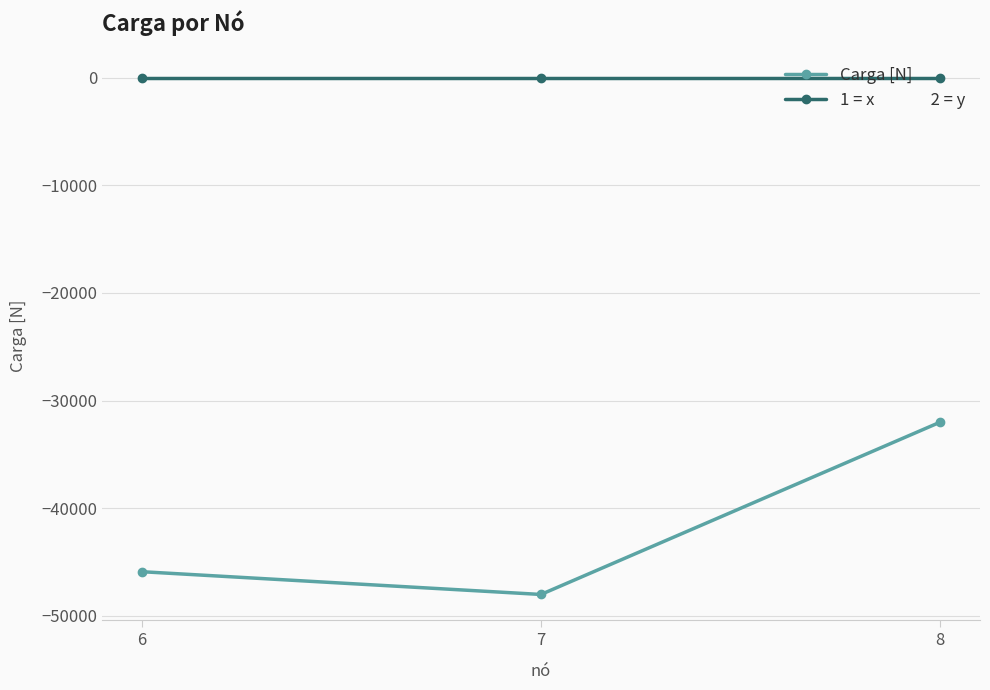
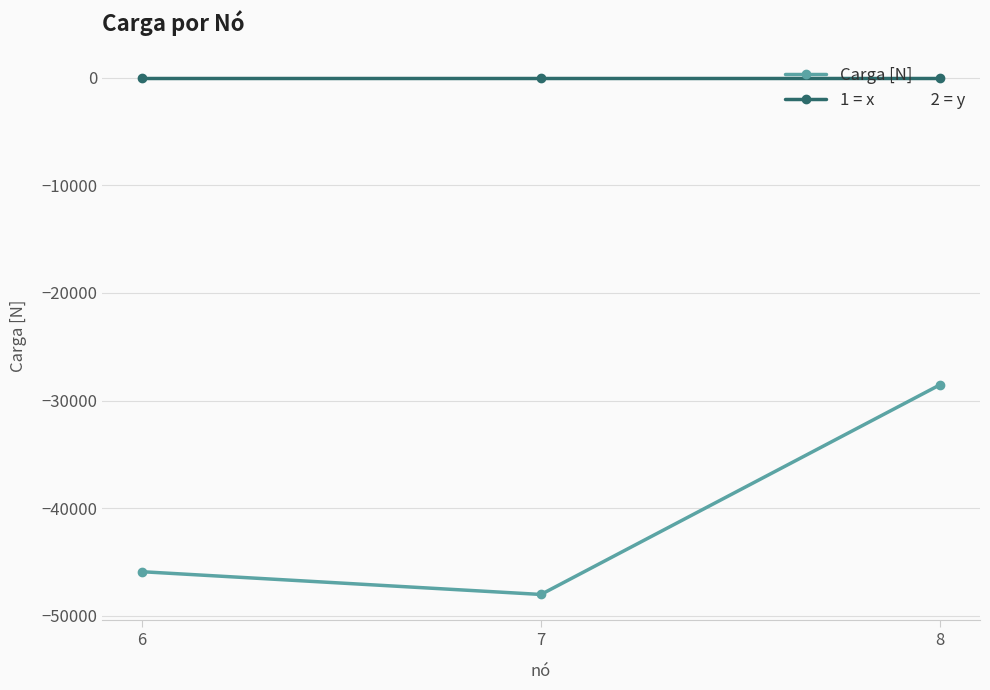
  {
    "Carga [N]": {
      "6": -45900,
      "7": -48000,
-     "8": -32000
+     "8": -28500
    },
    "1 = x 2 = y": {
      "6": 0,
      "7": 0,
      "8": 0
    }
  }
